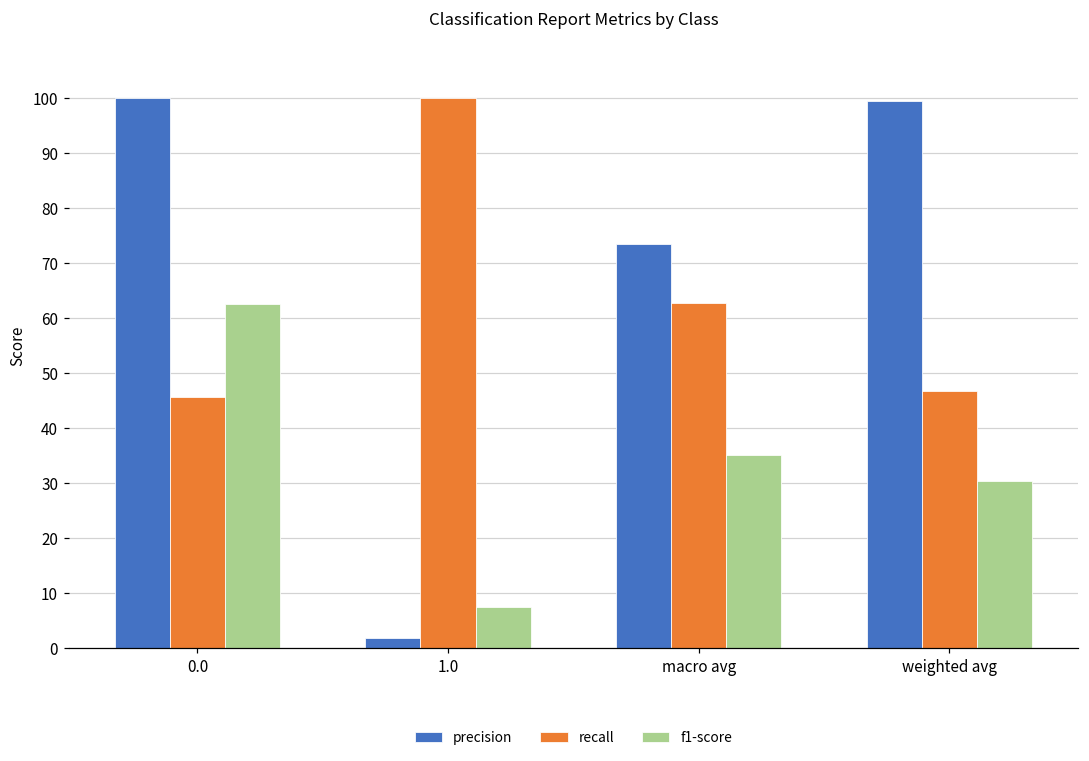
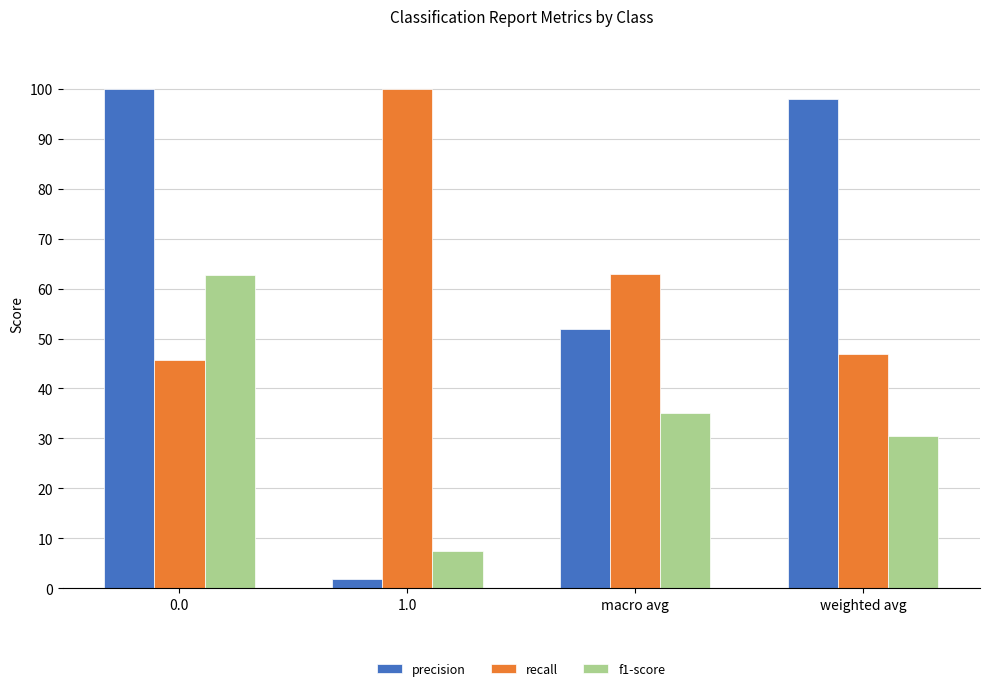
  {
    "precision": {
      "0.0": 100,
      "1.0": 2,
-     "macro avg": 74,
-     "weighted avg": 100
+     "macro avg": 52,
+     "weighted avg": 98
    },
    "recall": {
      "0.0": 46,
      "1.0": 100,
      "macro avg": 63,
      "weighted avg": 47
    },
    "f1-score": {
      "0.0": 63,
      "1.0": 7,
      "macro avg": 35,
      "weighted avg": 30
    }
  }
